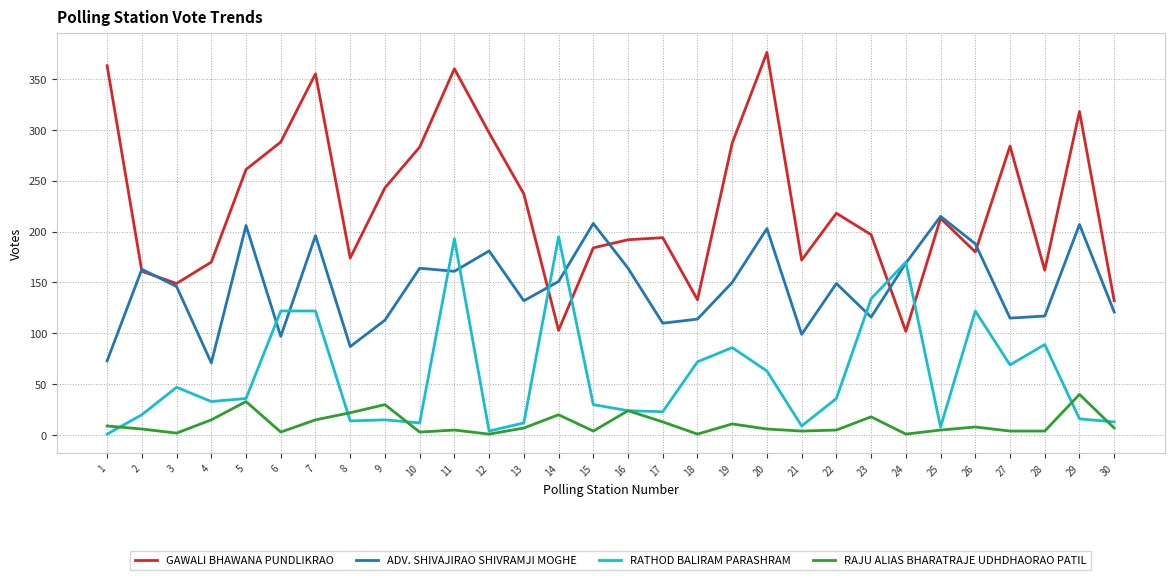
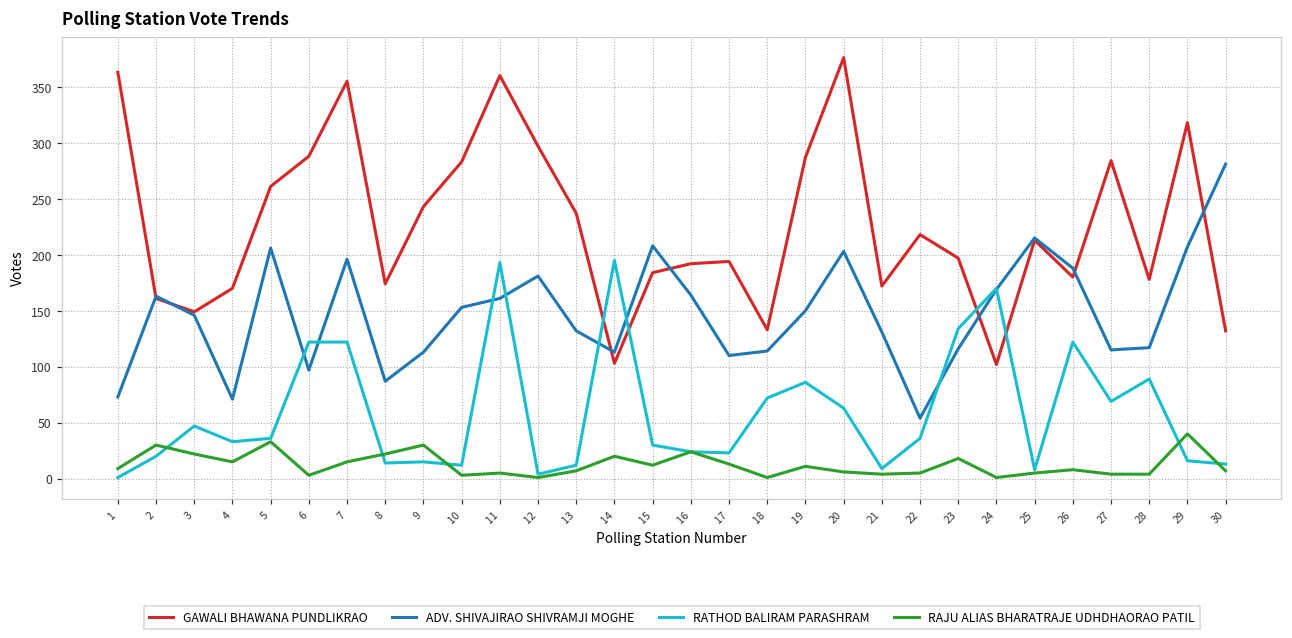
  {
    "GAWALI BHAWANA PUNDLIKRAO": {
      "1": 363,
      "3": 149,
      "4": 170,
      "5": 261,
      "6": 288,
      "7": 355,
      "8": 174,
      "9": 243,
      "10": 283,
      "11": 360,
      "12": 297,
      "13": 237,
      "14": 103,
      "15": 184,
      "16": 192,
      "17": 194,
      "18": 133,
      "19": 287,
      "20": 376,
      "21": 172,
      "22": 218,
      "23": 197,
      "24": 102,
      "26": 180,
      "27": 284,
-     "28": 162,
+     "28": 178,
      "29": 318,
      "30": 132
    },
    "ADV. SHIVAJIRAO SHIVRAMJI MOGHE": {
      "1": 73,
      "3": 146,
      "4": 71,
      "5": 206,
      "6": 97,
      "7": 196,
      "8": 87,
      "9": 113,
-     "10": 164,
+     "10": 153,
      "11": 161,
      "12": 181,
      "13": 132,
-     "14": 151,
+     "14": 113,
      "15": 208,
      "16": 164,
      "17": 110,
      "18": 114,
      "19": 150,
      "20": 203,
-     "21": 99,
-     "22": 149,
+     "21": 131,
+     "22": 54,
      "23": 116,
      "26": 188,
      "27": 115,
      "28": 117,
      "29": 207,
-     "30": 121
+     "30": 281
    },
    "RATHOD BALIRAM PARASHRAM": {
      "1": 1,
      "2": 20,
      "3": 47,
      "4": 33,
      "5": 36,
      "6": 122,
      "7": 122,
      "8": 14,
      "9": 15,
      "10": 12,
      "11": 193,
      "12": 4,
      "13": 12,
      "14": 195,
      "15": 30,
      "17": 23,
      "18": 72,
      "19": 86,
      "20": 63,
      "21": 9,
      "22": 36,
      "23": 134,
      "25": 8,
      "26": 122,
      "27": 69,
      "28": 89,
      "29": 16,
      "30": 13
    },
    "RAJU ALIAS BHARATRAJE UDHDHAORAO PATIL": {
      "1": 9,
-     "2": 6,
-     "3": 2,
+     "2": 30,
+     "3": 22,
      "4": 15,
      "5": 33,
      "6": 3,
      "7": 15,
      "8": 22,
      "9": 30,
      "10": 3,
      "11": 5,
      "12": 1,
      "13": 7,
      "14": 20,
-     "15": 4,
+     "15": 12,
      "17": 13,
      "18": 1,
      "19": 11,
      "20": 6,
      "21": 4,
      "22": 5,
      "23": 18,
      "24": 1,
      "25": 5,
      "26": 8,
      "27": 4,
      "28": 4,
      "29": 40,
      "30": 7
    }
  }
